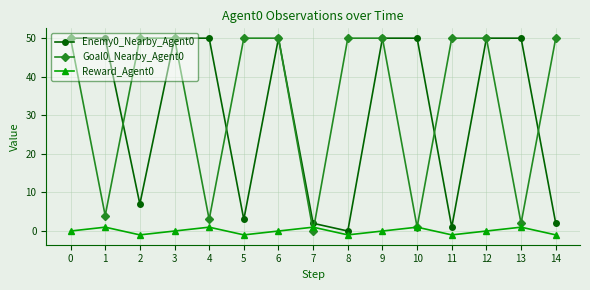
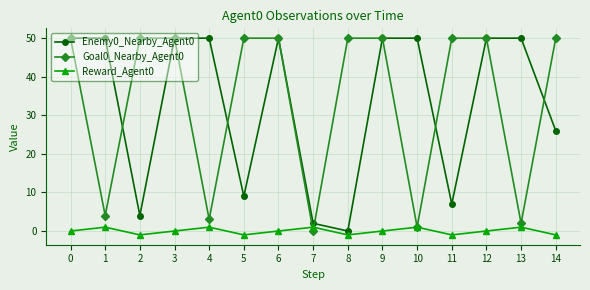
  {
    "Enemy0_Nearby_Agent0": {
-     "2": 7,
+     "2": 4,
      "4": 50,
-     "5": 3,
+     "5": 9,
      "7": 2,
      "8": 0,
      "10": 50,
-     "11": 1,
+     "11": 7,
      "13": 50,
-     "14": 2
+     "14": 26
    }
  }
